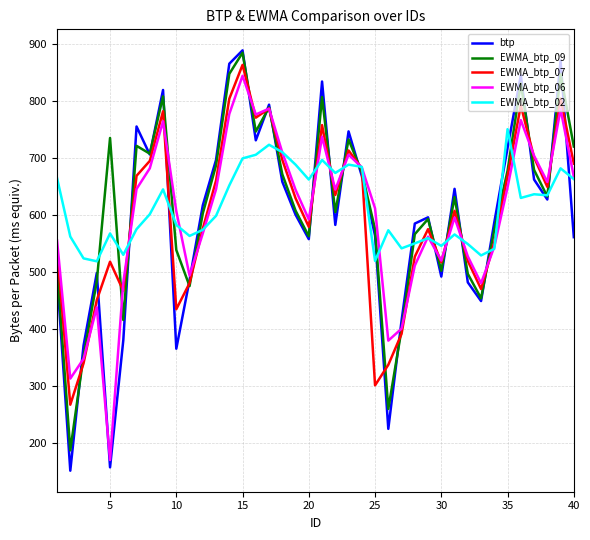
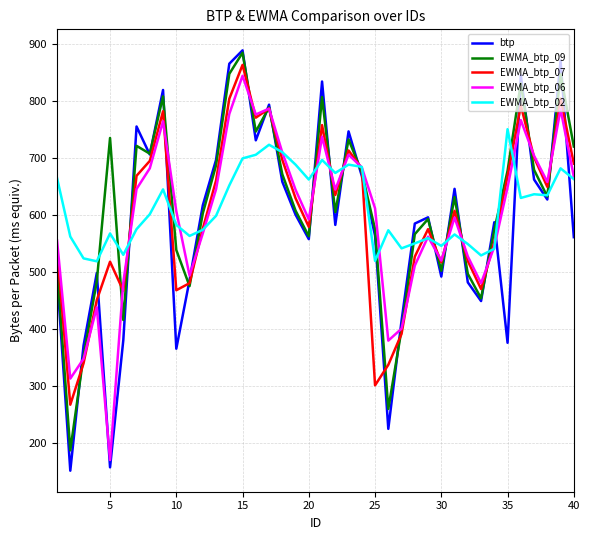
  {
    "btp": {
      "5": 160,
      "10": 370,
      "20": 560,
      "25": 560,
      "30": 490,
-     "35": 720,
+     "35": 380,
      "40": 560
    },
    "EWMA_btp_09": {
      "5": 740,
      "10": 540,
      "20": 560,
      "25": 580,
      "30": 500,
      "35": 680,
      "40": 720
    },
    "EWMA_btp_07": {
      "5": 520,
-     "10": 430,
+     "10": 470,
      "15": 860,
      "20": 580,
      "25": 300,
      "35": 670,
      "40": 690
    },
    "EWMA_btp_06": {
      "5": 170,
      "10": 610,
      "15": 840,
      "20": 590,
      "25": 610,
      "35": 650
    },
    "EWMA_btp_02": {
      "5": 570,
      "10": 580,
      "15": 700,
      "20": 660,
      "25": 520,
      "30": 550,
      "35": 750
    }
  }
